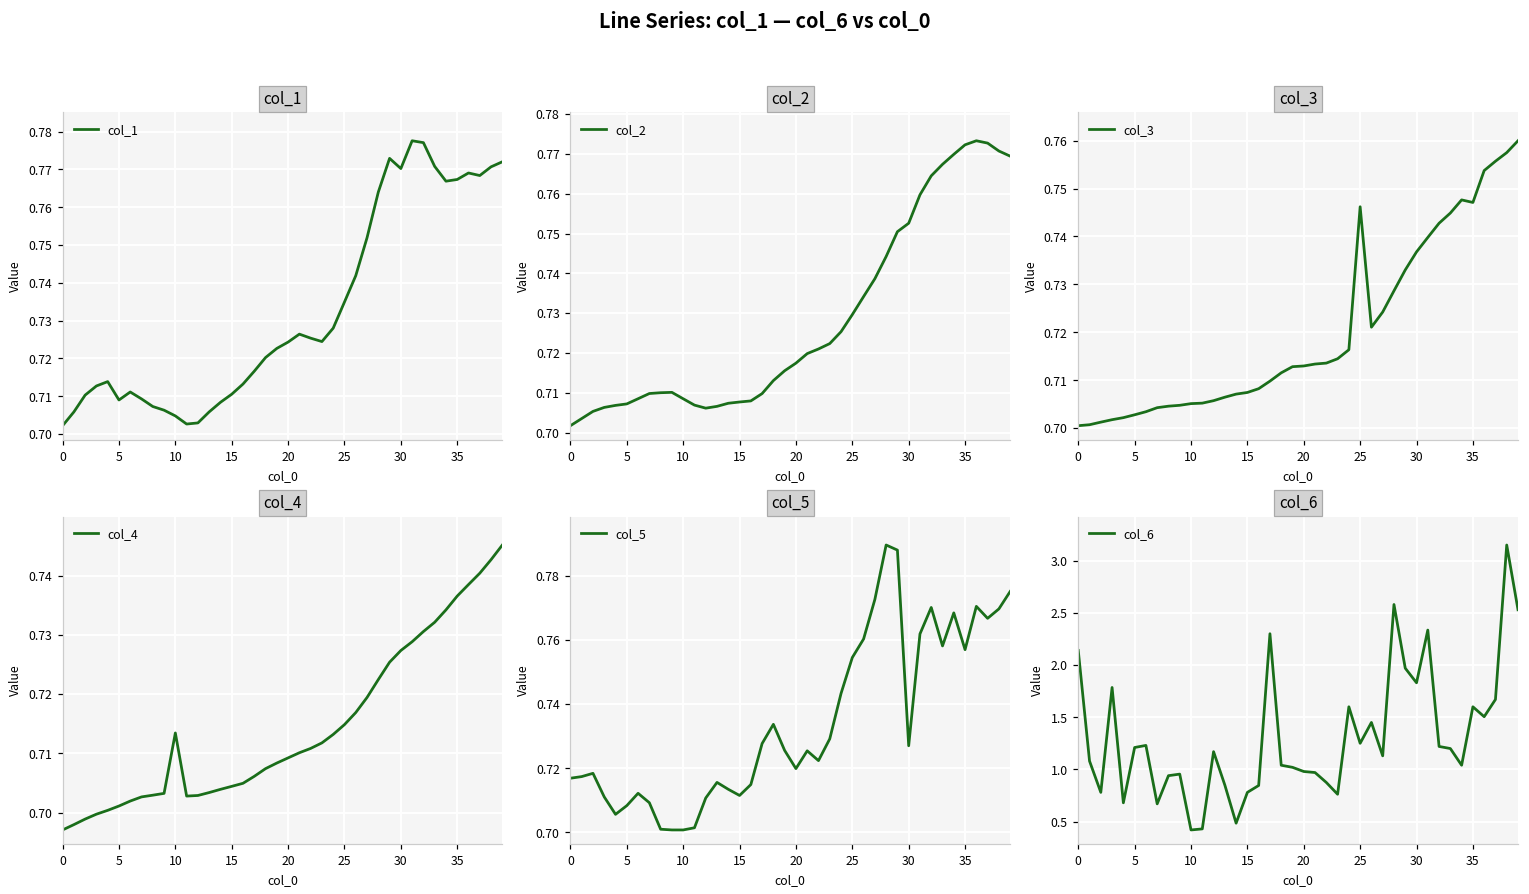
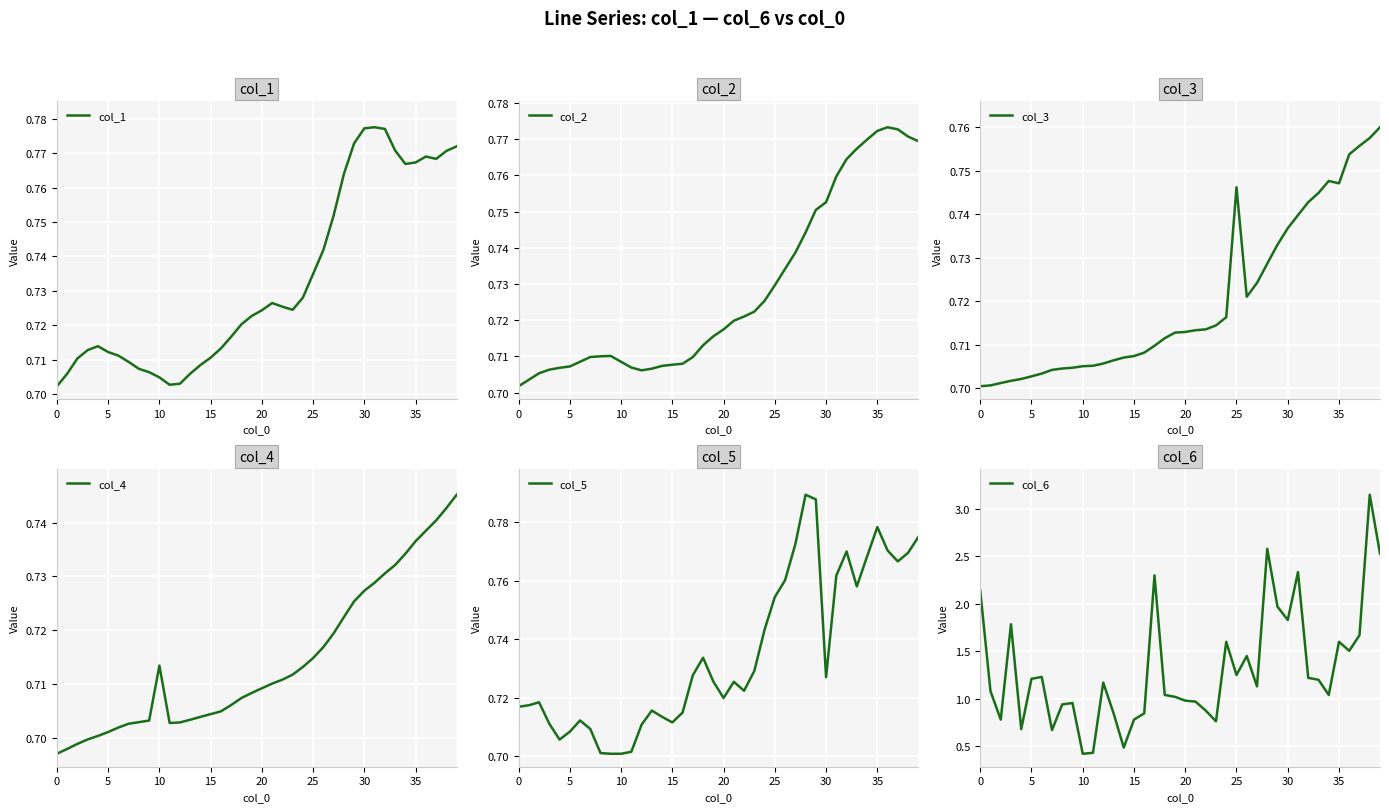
  {
    "col_1": {
      "0": 0.702,
-     "5": 0.709,
+     "5": 0.712,
      "10": 0.705,
      "15": 0.711,
      "20": 0.724,
      "25": 0.735,
-     "30": 0.770,
+     "30": 0.777,
      "35": 0.767
    },
    "col_2": {
      "0": 0.702,
      "5": 0.707,
      "10": 0.708,
      "15": 0.708,
      "20": 0.717,
      "25": 0.730,
      "30": 0.753,
      "35": 0.772
    },
    "col_3": {
      "0": 0.701,
      "5": 0.703,
      "10": 0.705,
      "15": 0.707,
      "20": 0.713,
      "25": 0.746,
      "30": 0.737,
      "35": 0.747
    },
    "col_4": {
      "0": 0.697,
      "5": 0.701,
      "10": 0.713,
      "15": 0.704,
      "20": 0.709,
      "25": 0.715,
      "30": 0.727,
      "35": 0.737
    },
    "col_5": {
      "0": 0.717,
      "5": 0.708,
      "10": 0.701,
      "15": 0.712,
      "20": 0.720,
      "25": 0.754,
      "30": 0.727,
-     "35": 0.757
+     "35": 0.778
    },
    "col_6": {
      "0": 2.1,
      "5": 1.2,
      "10": 0.4,
      "15": 0.8,
      "20": 1.0,
      "25": 1.3,
      "30": 1.8,
      "35": 1.6
    }
  }
